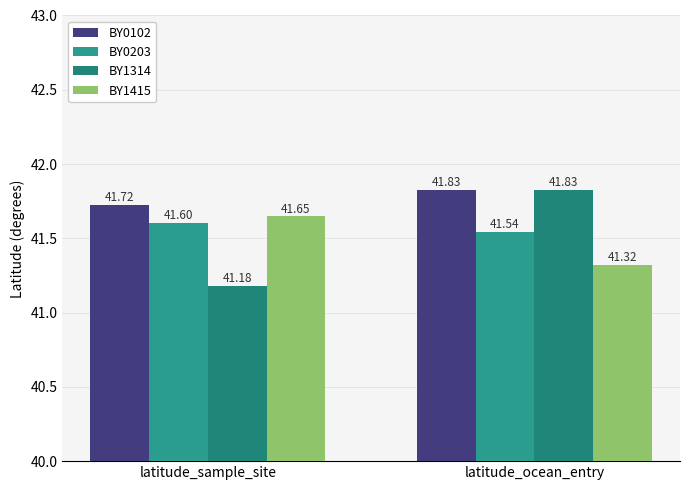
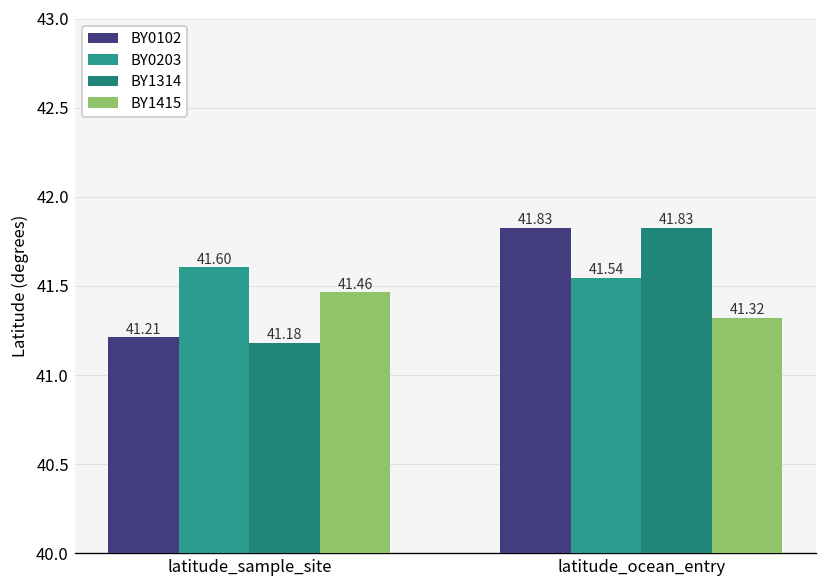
  {
    "BY0102": {
-     "latitude_sample_site": 41.72,
+     "latitude_sample_site": 41.21,
      "latitude_ocean_entry": 41.83
    },
    "BY1415": {
-     "latitude_sample_site": 41.65,
+     "latitude_sample_site": 41.46,
      "latitude_ocean_entry": 41.32
    }
  }
